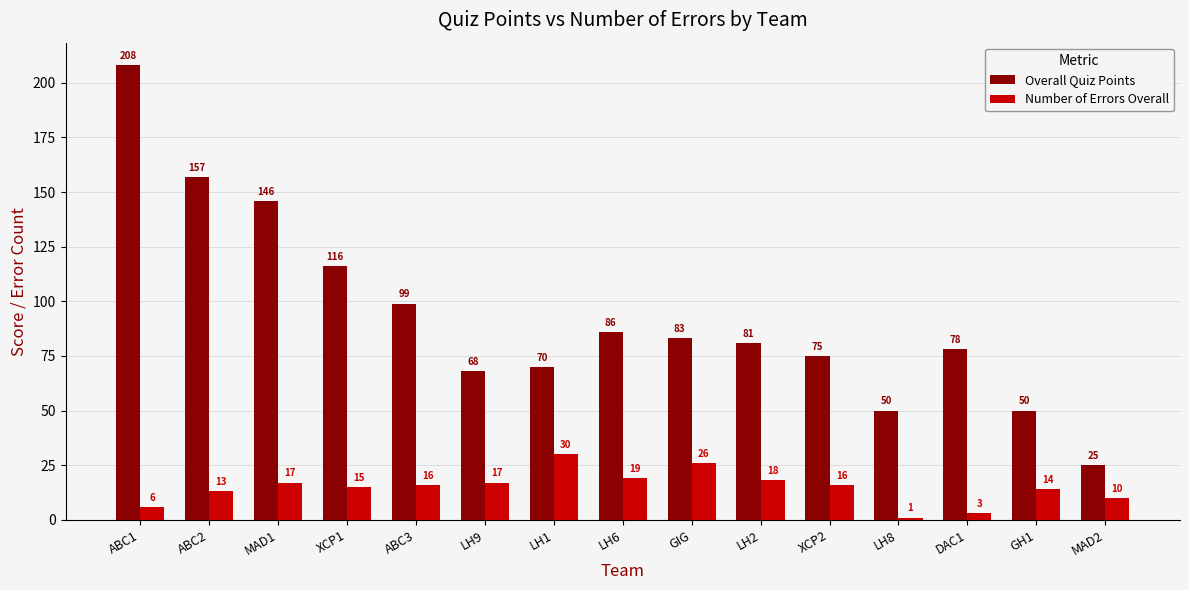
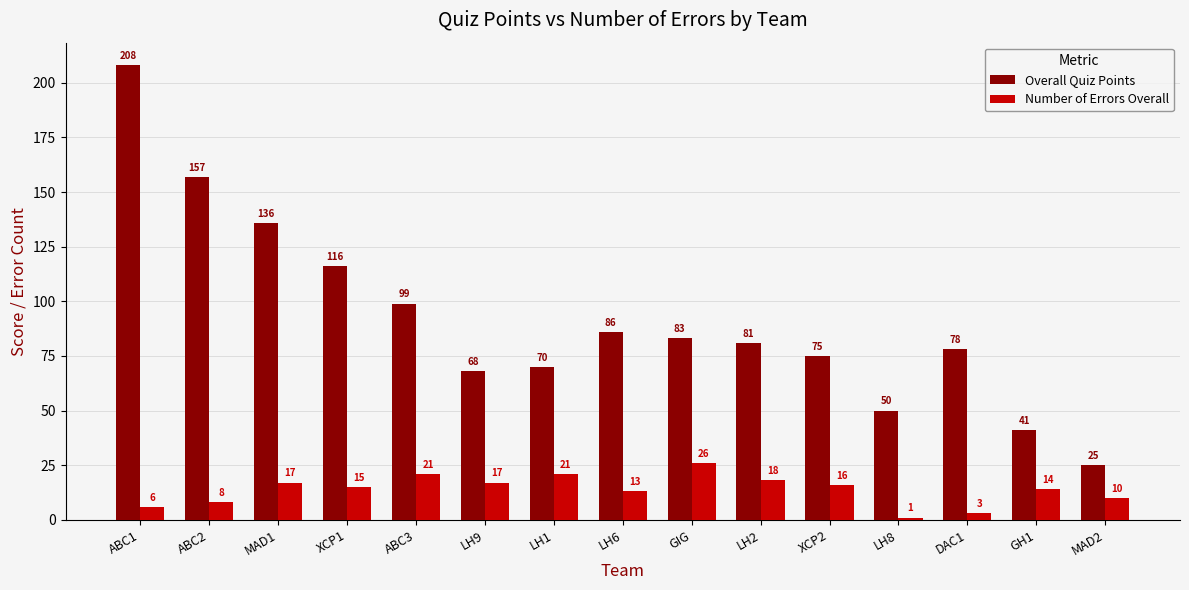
  {
    "Overall Quiz Points": {
      "ABC1": 208,
      "ABC2": 157,
-     "MAD1": 146,
+     "MAD1": 136,
      "XCP1": 116,
      "ABC3": 99,
      "LH9": 68,
      "LH1": 70,
      "LH6": 86,
      "GIG": 83,
      "LH2": 81,
      "XCP2": 75,
      "LH8": 50,
      "DAC1": 78,
-     "GH1": 50,
+     "GH1": 41,
      "MAD2": 25
    },
    "Number of Errors Overall": {
      "ABC1": 6,
-     "ABC2": 13,
+     "ABC2": 8,
      "MAD1": 17,
      "XCP1": 15,
-     "ABC3": 16,
+     "ABC3": 21,
      "LH9": 17,
-     "LH1": 30,
-     "LH6": 19,
+     "LH1": 21,
+     "LH6": 13,
      "GIG": 26,
      "LH2": 18,
      "XCP2": 16,
      "LH8": 1,
      "DAC1": 3,
      "GH1": 14,
      "MAD2": 10
    }
  }
